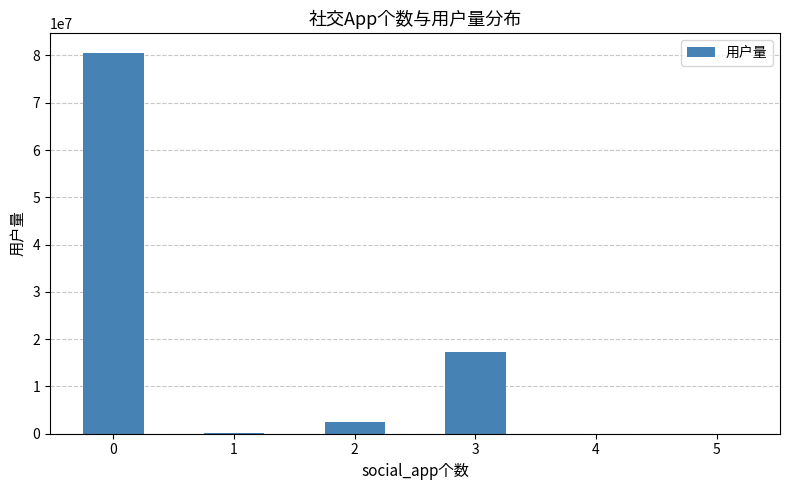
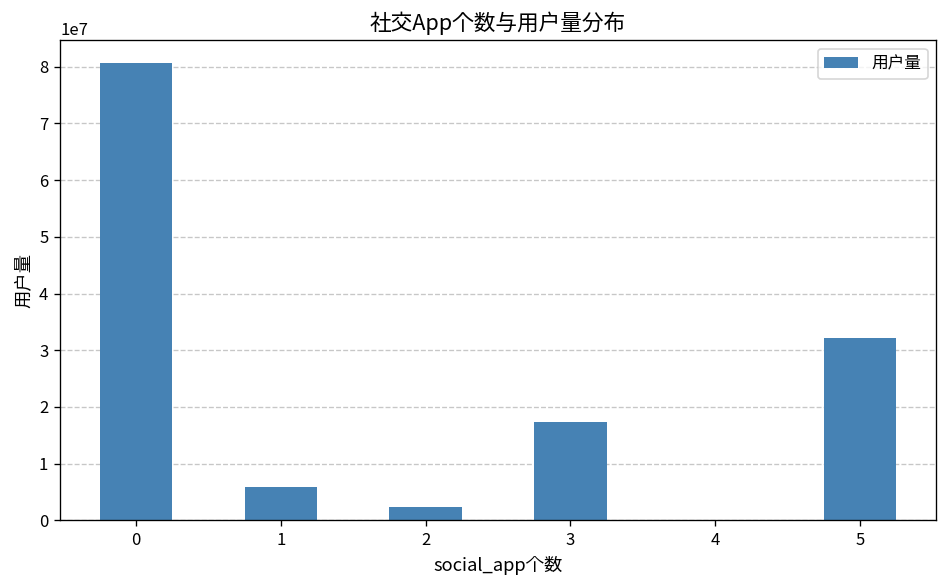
  {
    "0": 81000000,
-   "1": 0,
+   "1": 6000000,
    "2": 2000000,
    "3": 17000000,
-   "5": 0
+   "5": 32000000
  }
